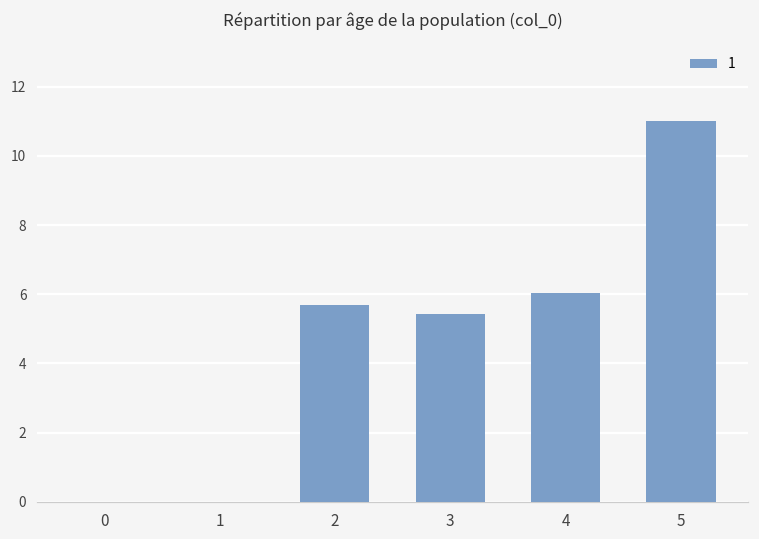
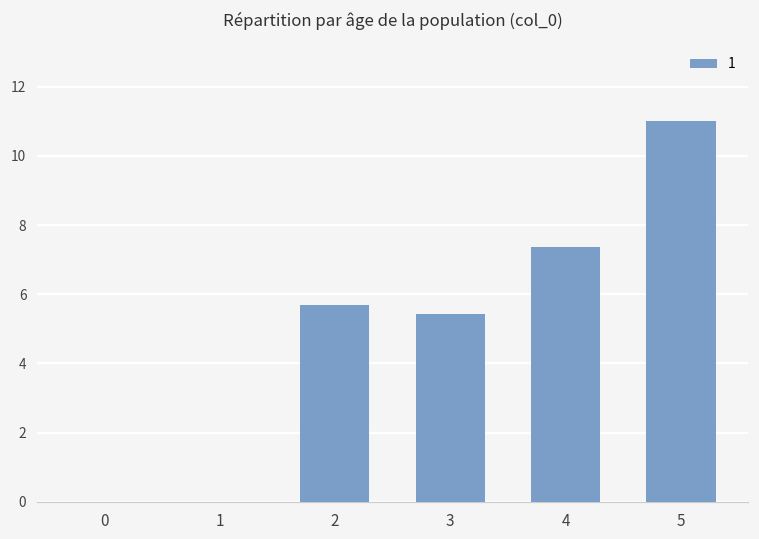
  {
    "0": 0.0,
    "1": 0.0,
    "2": 5.7,
    "3": 5.4,
-   "4": 6.0,
+   "4": 7.4,
    "5": 11.0
  }
